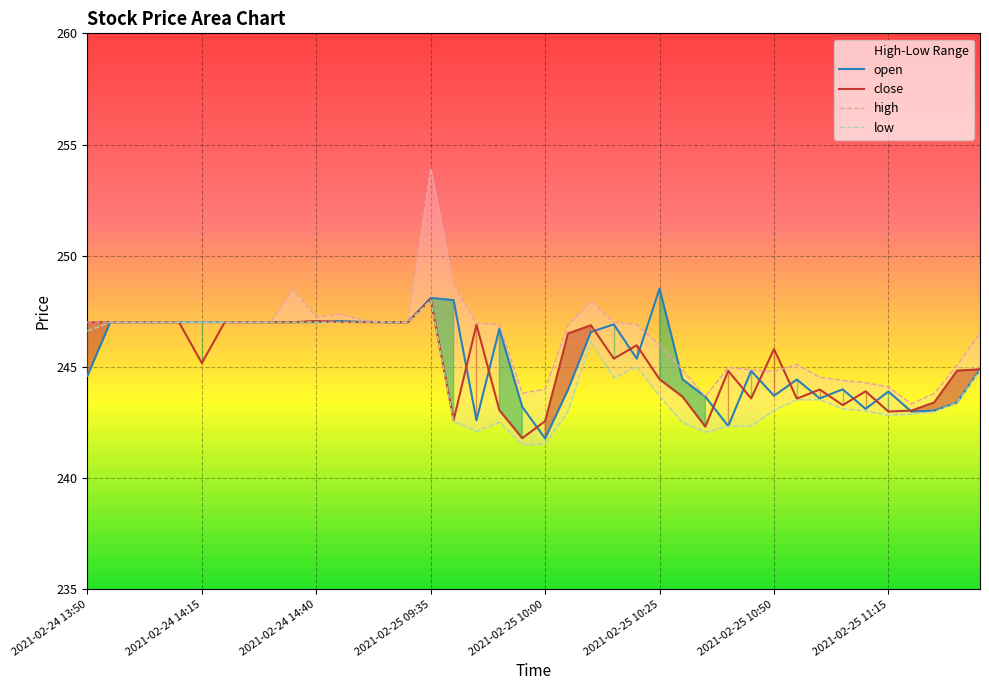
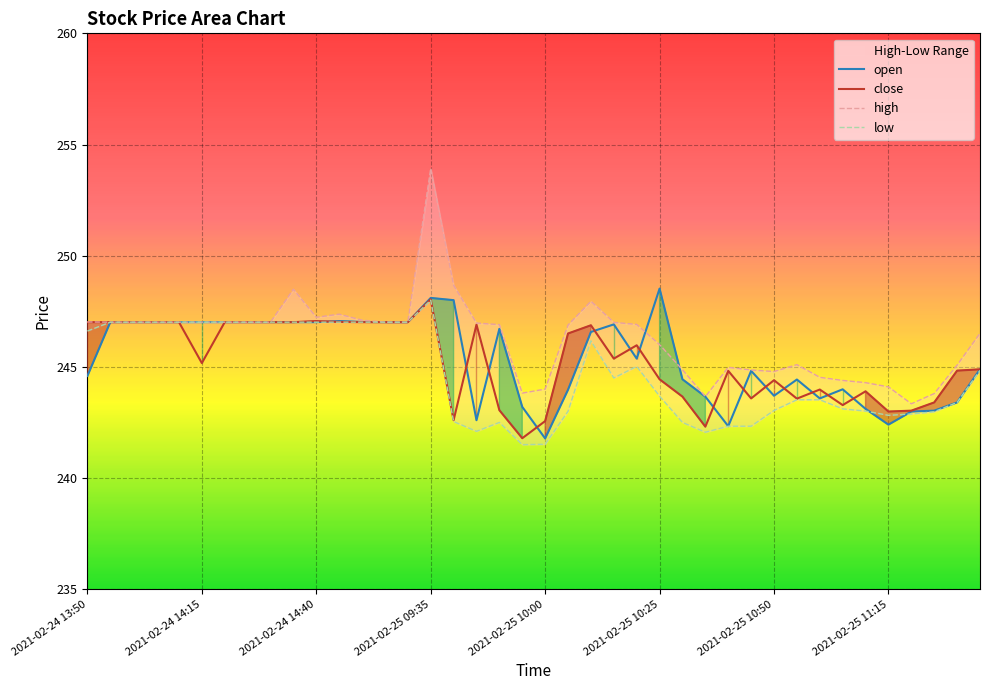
  {
    "open": {
      "2021-02-24 13:50": 244.6,
      "2021-02-25 10:00": 241.8,
      "2021-02-25 10:25": 248.5,
      "2021-02-25 10:50": 243.7,
-     "2021-02-25 11:15": 243.9
+     "2021-02-25 11:15": 242.4
    },
    "close": {
      "2021-02-24 14:15": 245.2,
      "2021-02-25 10:00": 242.6,
      "2021-02-25 10:25": 244.4,
-     "2021-02-25 10:50": 245.8,
+     "2021-02-25 10:50": 244.4,
      "2021-02-25 11:15": 243.0
    },
    "low": {
      "2021-02-24 13:50": 246.6,
      "2021-02-25 10:00": 241.5,
      "2021-02-25 10:25": 243.7,
      "2021-02-25 10:50": 243.0,
      "2021-02-25 11:15": 242.8
    }
  }
